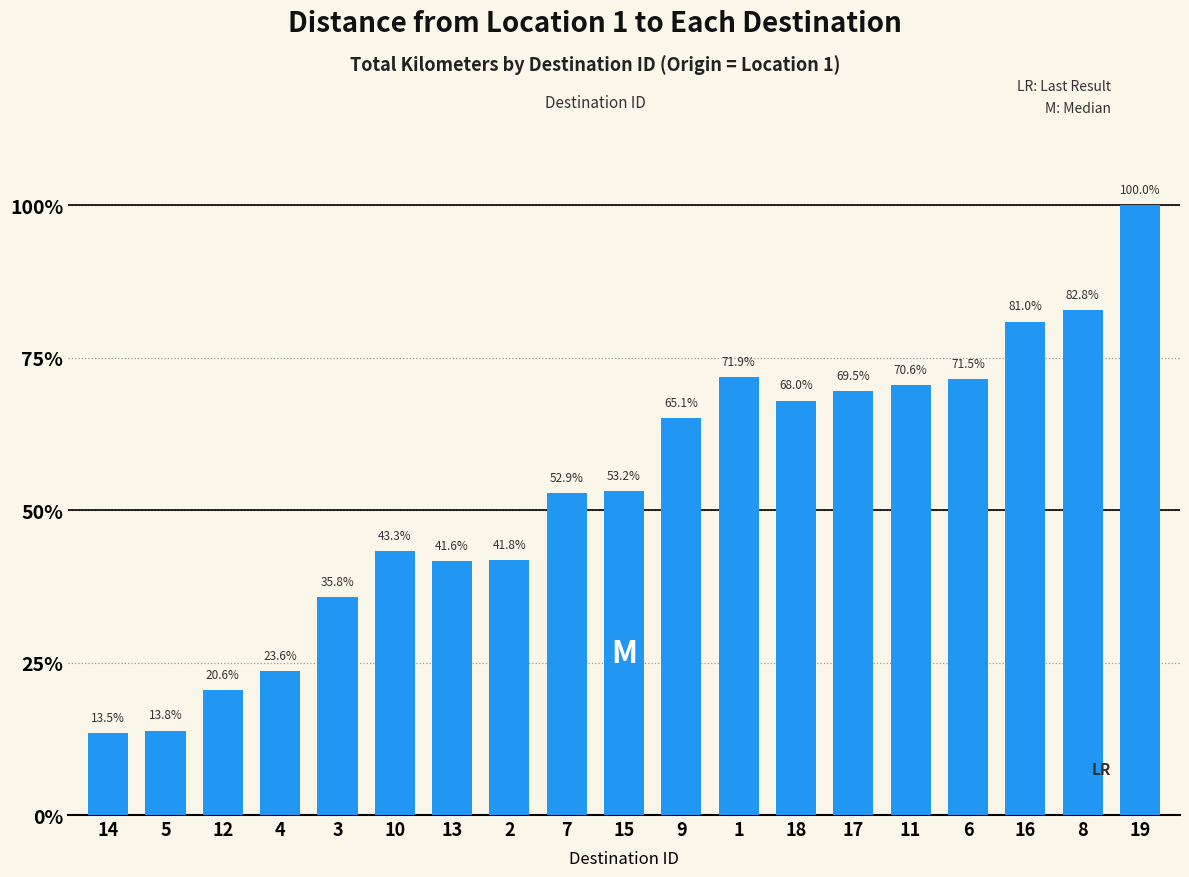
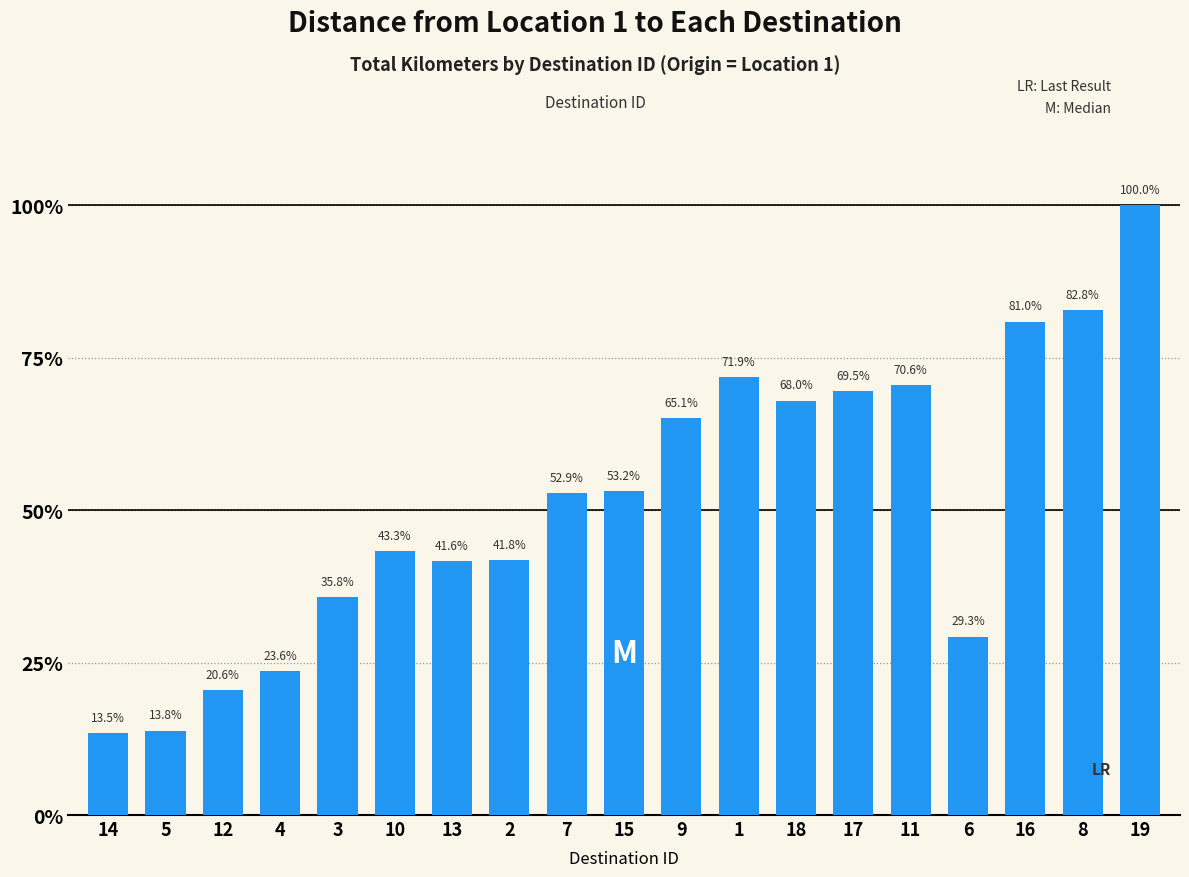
  {
    "14": "13.5%",
    "5": "13.8%",
    "12": "20.6%",
    "4": "23.6%",
    "3": "35.8%",
    "10": "43.3%",
    "13": "41.6%",
    "2": "41.8%",
    "7": "52.9%",
    "15": "53.2%",
    "9": "65.1%",
    "1": "71.9%",
    "18": "68.0%",
    "17": "69.5%",
    "11": "70.6%",
-   "6": "71.5%",
+   "6": "29.3%",
    "16": "81.0%",
    "8": "82.8%",
    "19": "100.0%"
  }
